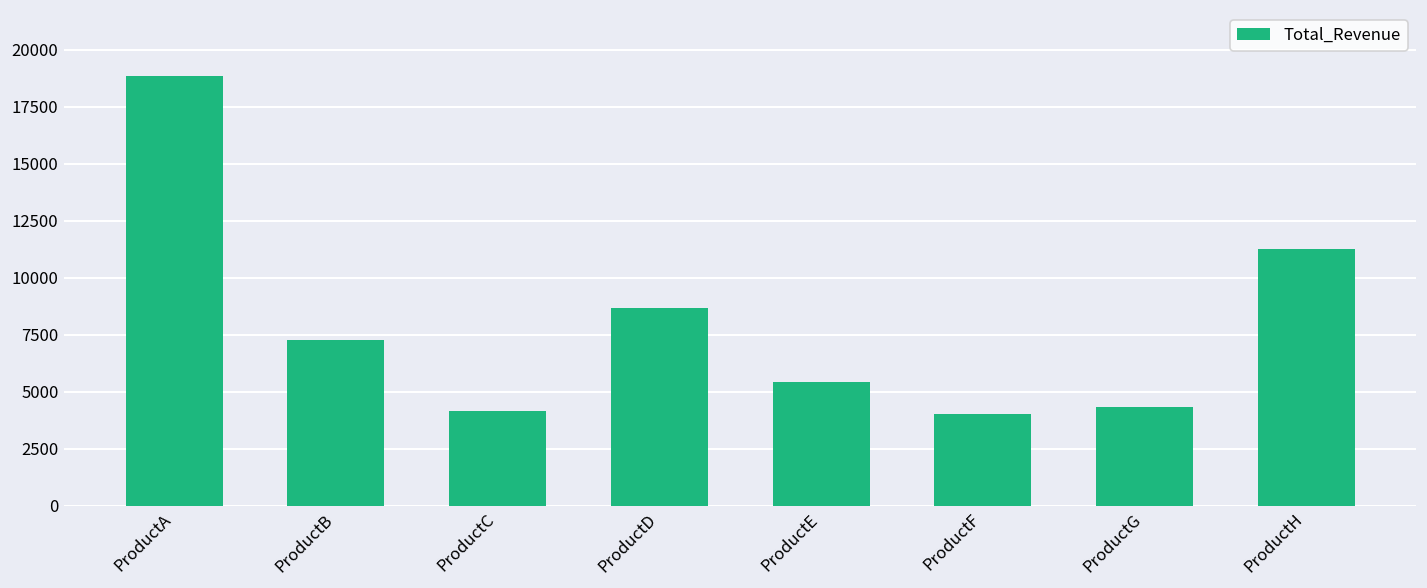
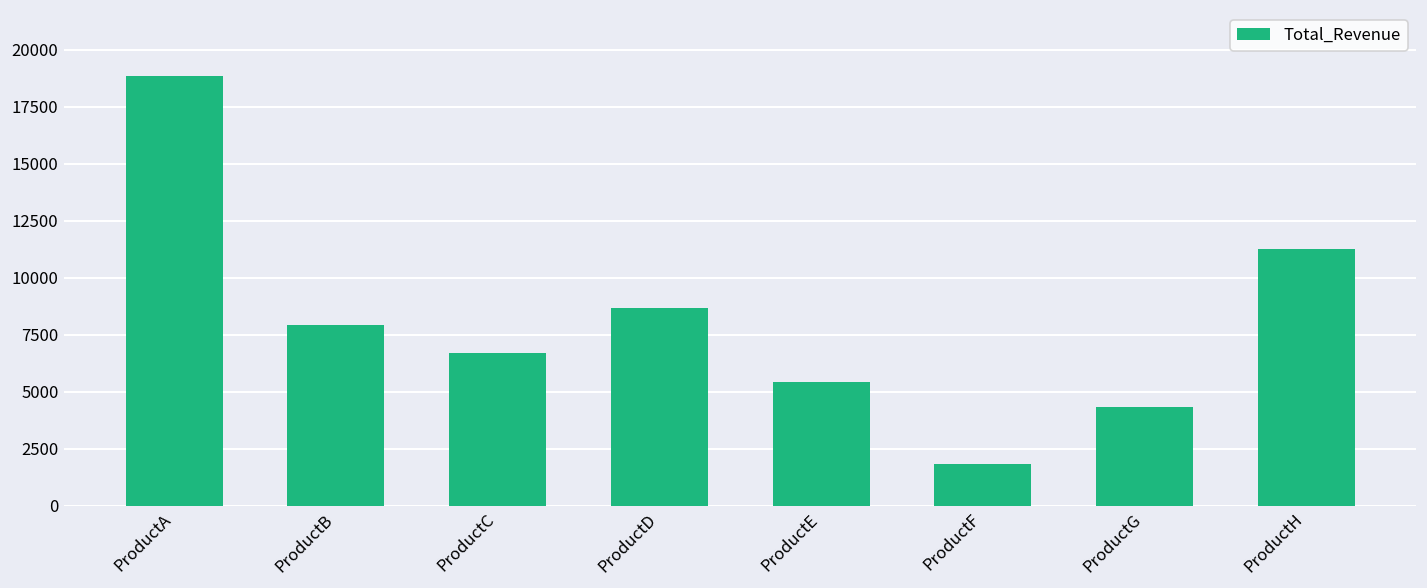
  {
    "ProductA": 18800,
-   "ProductB": 7200,
-   "ProductC": 4200,
+   "ProductB": 7900,
+   "ProductC": 6700,
    "ProductD": 8700,
    "ProductE": 5400,
-   "ProductF": 4000,
+   "ProductF": 1800,
    "ProductG": 4300,
    "ProductH": 11300
  }
